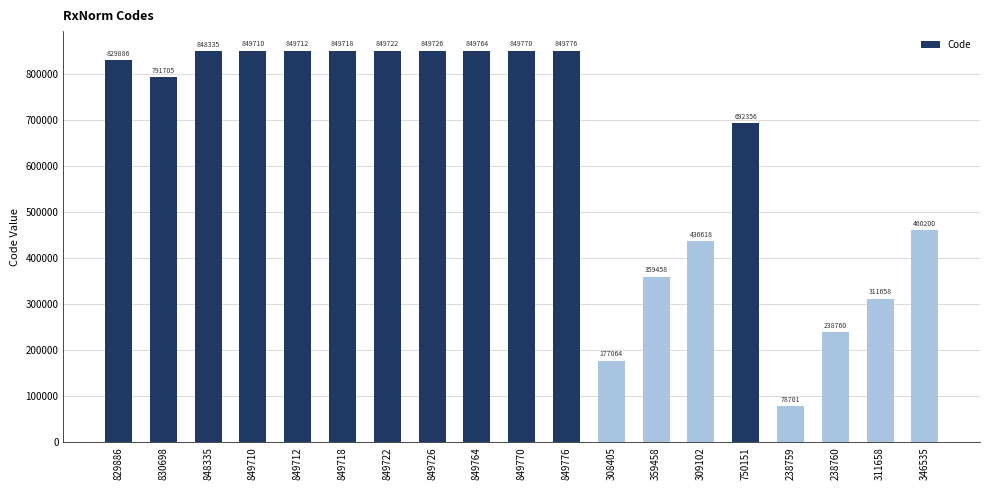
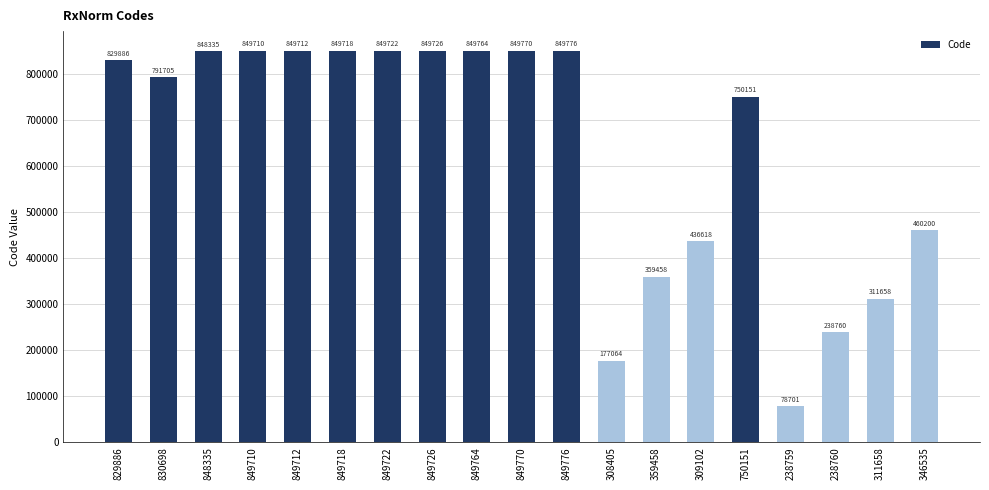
  {
    "829886": 829886,
    "830698": 791705,
    "848335": 848335,
    "849710": 849710,
    "849712": 849712,
    "849718": 849718,
    "849722": 849722,
    "849726": 849726,
    "849764": 849764,
    "849770": 849770,
    "849776": 849776,
    "308405": 177064,
    "359458": 359458,
    "309102": 436618,
-   "750151": 692356,
+   "750151": 750151,
    "238759": 78701,
    "238760": 238760,
    "311658": 311658,
    "346535": 460200
  }
